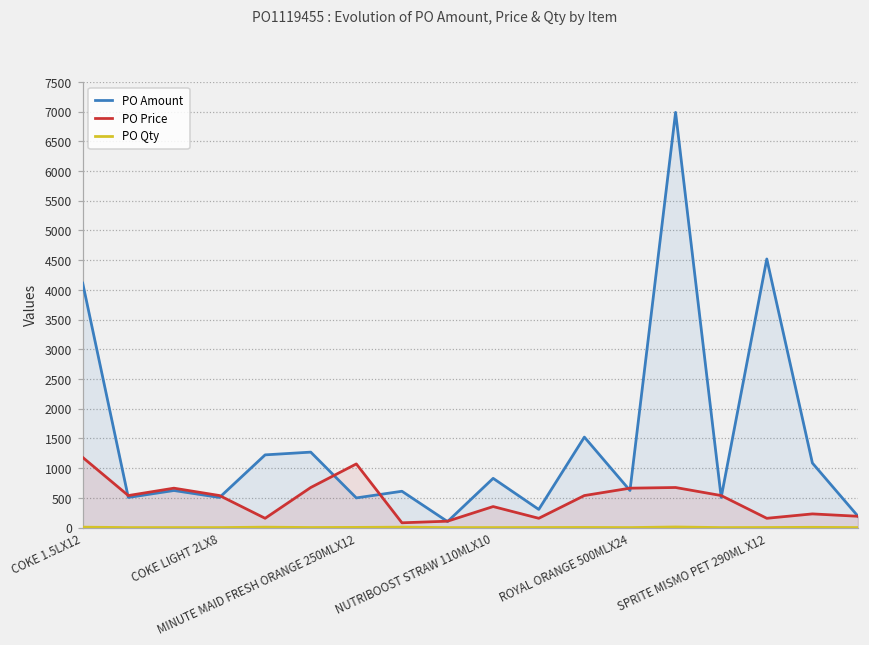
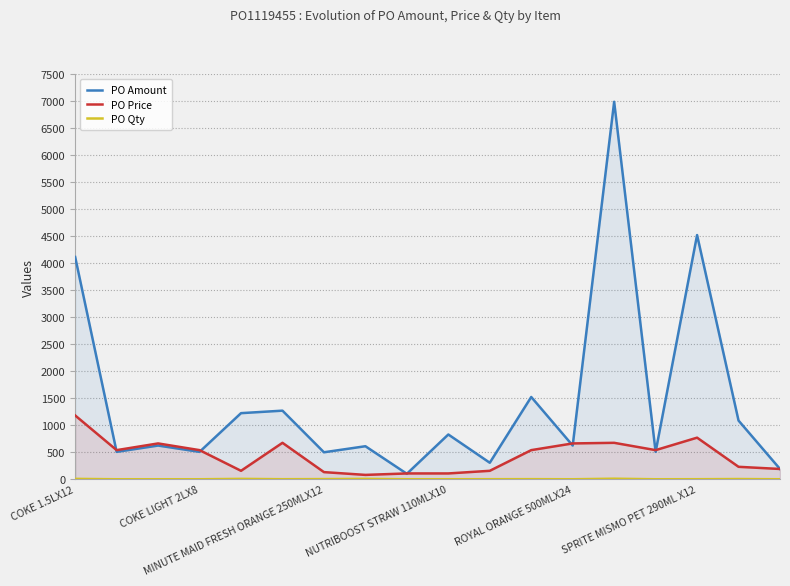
  {
    "PO Amount": {
      "COKE 1.5LX12": 4100,
      "MINUTE MAID FRESH ORANGE 250MLX12": 500,
      "NUTRIBOOST STRAW 110MLX10": 800,
      "SPRITE MISMO PET 290ML X12": 4500
    },
    "PO Price": {
      "COKE 1.5LX12": 1200,
-     "MINUTE MAID FRESH ORANGE 250MLX12": 1100,
-     "NUTRIBOOST STRAW 110MLX10": 400,
-     "SPRITE MISMO PET 290ML X12": 200
+     "MINUTE MAID FRESH ORANGE 250MLX12": 100,
+     "NUTRIBOOST STRAW 110MLX10": 100,
+     "SPRITE MISMO PET 290ML X12": 800
    },
    "PO Qty": {
      "COKE 1.5LX12": 0,
      "COKE LIGHT 2LX8": 0,
      "MINUTE MAID FRESH ORANGE 250MLX12": 0,
      "NUTRIBOOST STRAW 110MLX10": 0,
      "ROYAL ORANGE 500MLX24": 0,
      "SPRITE MISMO PET 290ML X12": 0
    }
  }
